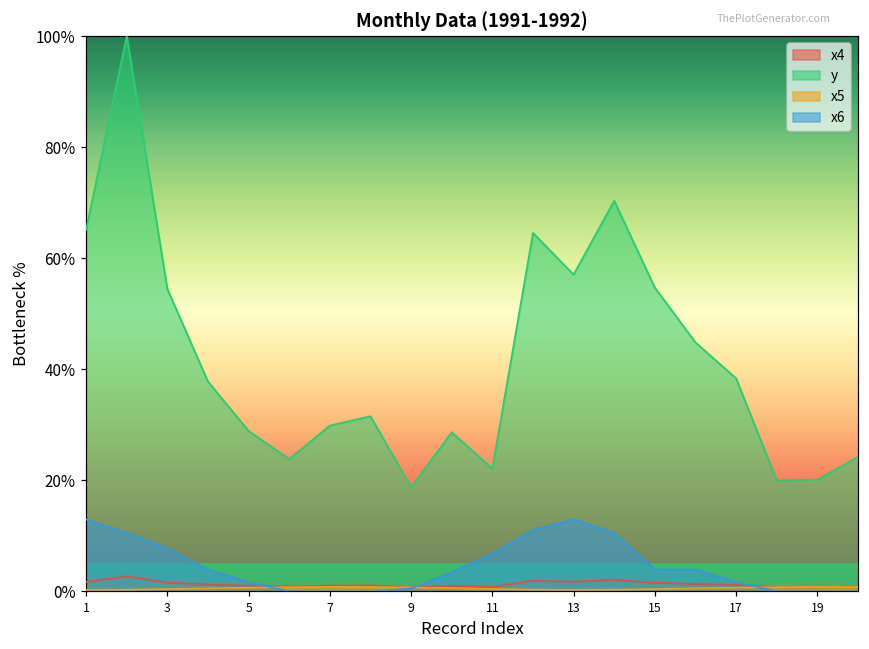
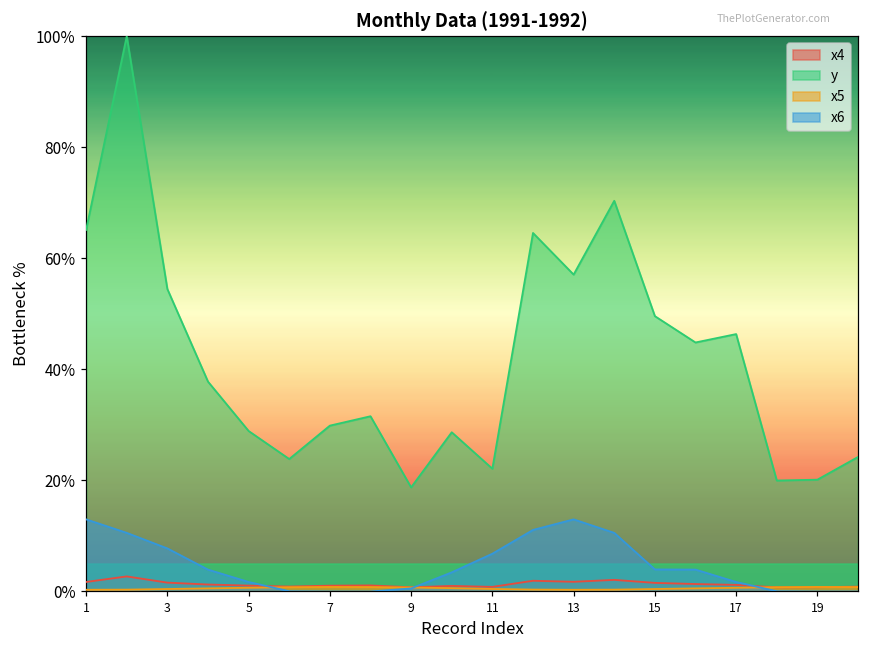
  {
    "y": {
      "1": "65%",
      "3": "54%",
      "5": "29%",
      "7": "30%",
      "9": "19%",
      "11": "22%",
      "13": "57%",
-     "15": "55%",
-     "17": "38%",
+     "15": "50%",
+     "17": "46%",
      "19": "20%"
    },
    "x6": {
      "1": "13%",
      "3": "8%",
      "11": "7%",
      "13": "13%"
    }
  }
